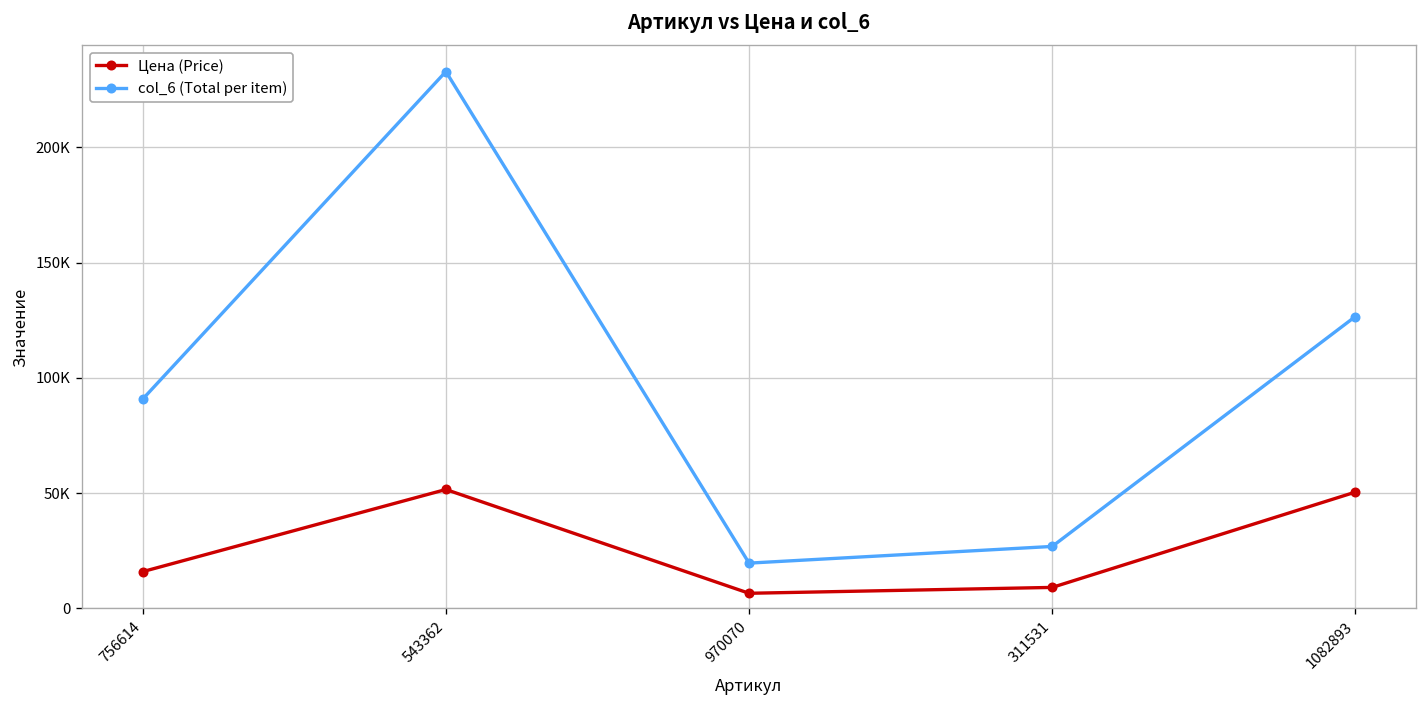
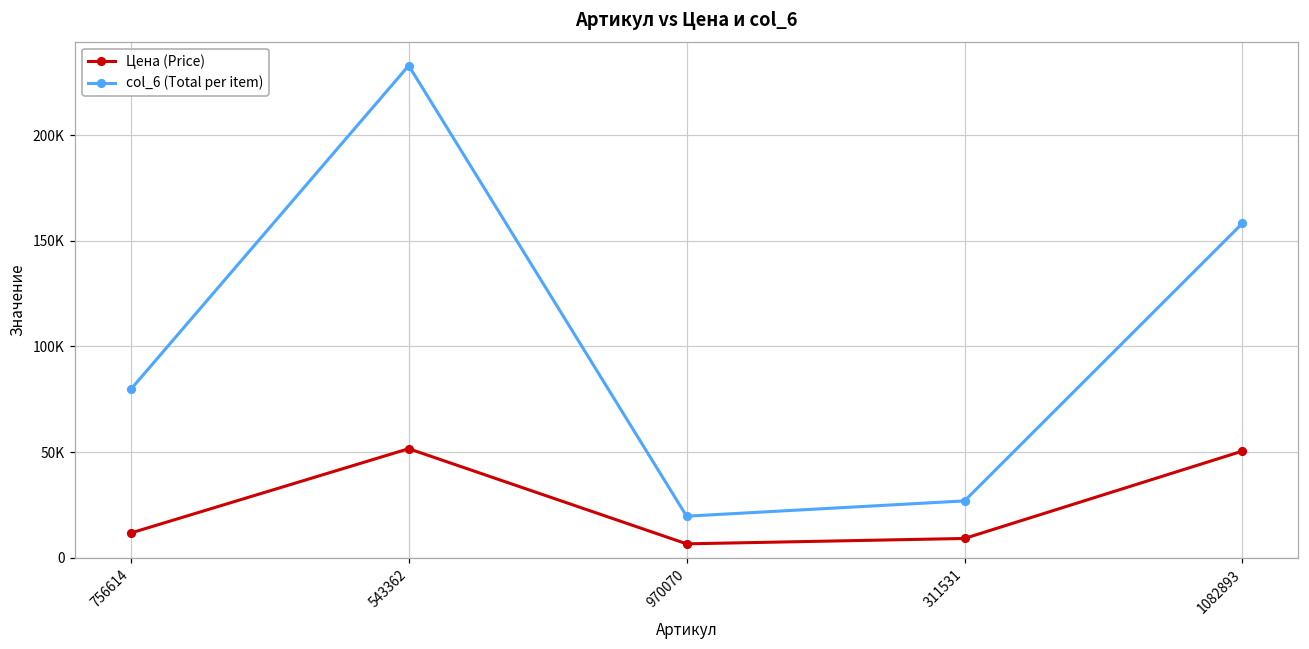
  {
    "Цена (Price)": {
-     "756614": 16000,
+     "756614": 12000,
      "543362": 52000,
      "970070": 7000,
      "311531": 9000,
      "1082893": 50000
    },
    "col_6 (Total per item)": {
-     "756614": 91000,
+     "756614": 80000,
      "543362": 233000,
      "970070": 20000,
      "311531": 27000,
-     "1082893": 127000
+     "1082893": 158000
    }
  }
